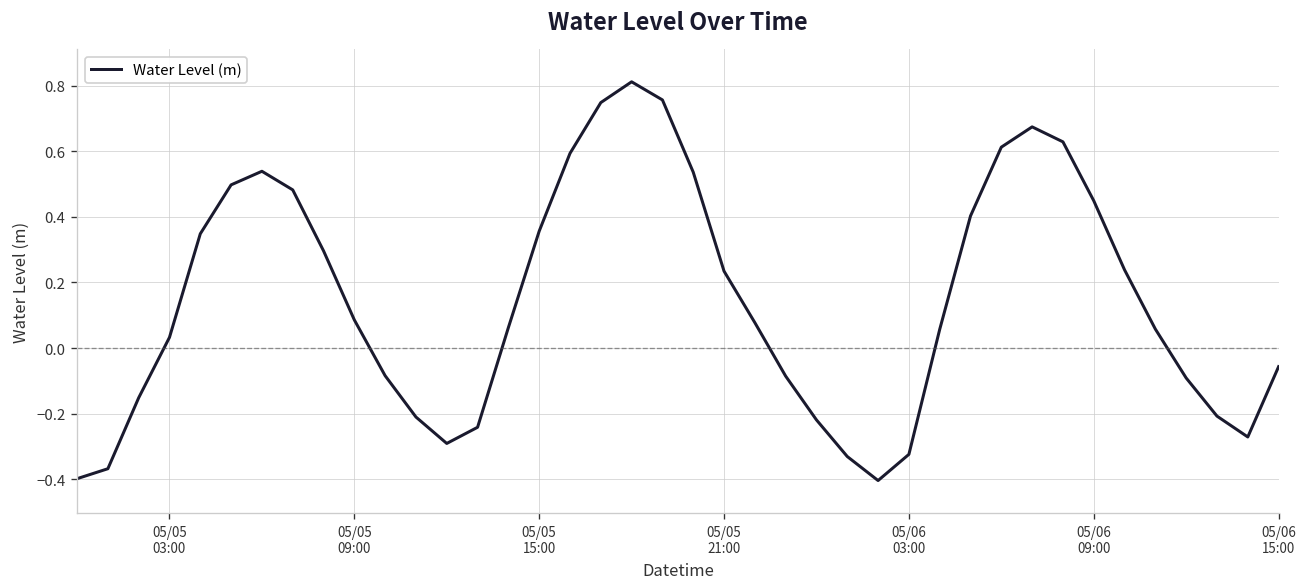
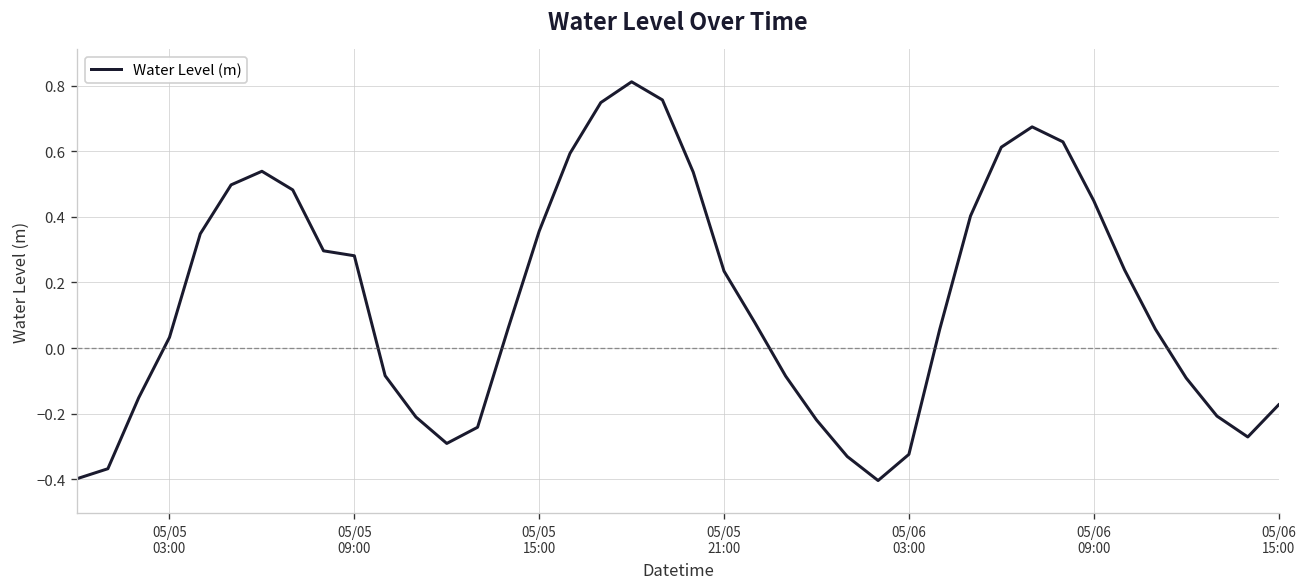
  {
    "05/05 03:00": 0.03,
-   "05/05 09:00": 0.09,
+   "05/05 09:00": 0.28,
    "05/05 15:00": 0.36,
    "05/05 21:00": 0.23,
    "05/06 03:00": -0.32,
    "05/06 09:00": 0.45,
-   "05/06 15:00": -0.06
+   "05/06 15:00": -0.17
  }
